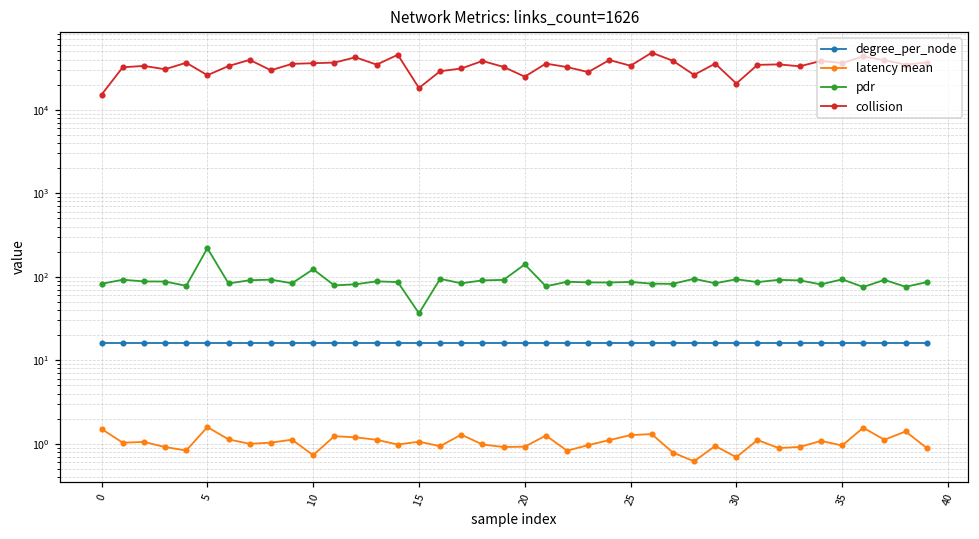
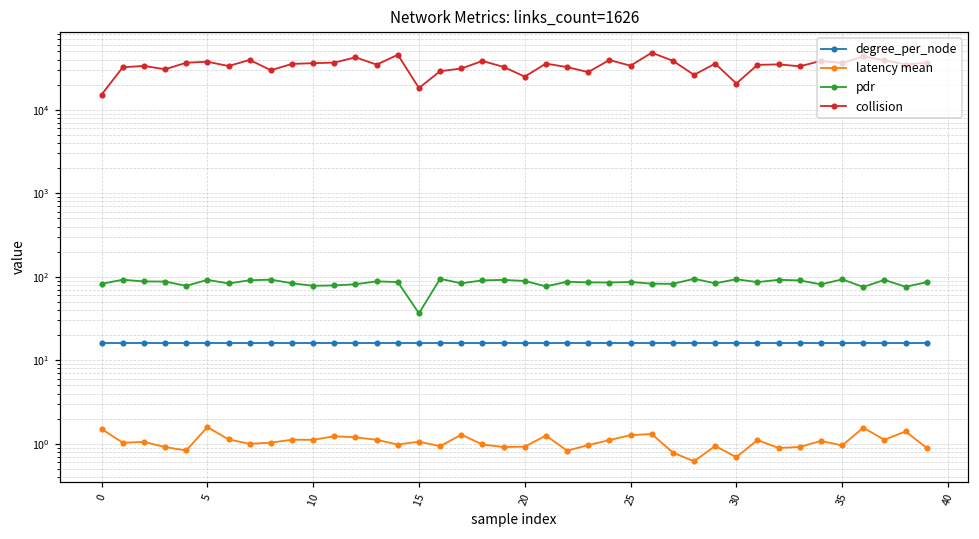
  {
    "degree_per_node": {
      "0": 16,
      "5": 16,
      "10": 16,
      "15": 16,
      "20": 16,
      "25": 16,
      "30": 16,
      "35": 16
    },
    "latency mean": {
      "0": 1.5,
      "5": 1.6,
-     "10": 0.7,
+     "10": 1.1,
      "15": 1.1,
      "20": 0.9,
      "25": 1.3,
      "30": 0.7,
      "35": 1.0
    },
    "pdr": {
      "0": 80,
-     "5": 220,
-     "10": 120,
+     "5": 90,
+     "10": 80,
      "15": 40,
-     "20": 140,
+     "20": 90,
      "25": 90,
      "30": 90,
      "35": 90
    },
    "collision": {
      "0": 15000,
-     "5": 26000,
+     "5": 40000,
      "10": 40000,
      "15": 18000,
      "20": 25000,
      "25": 30000,
      "30": 21000
    }
  }
